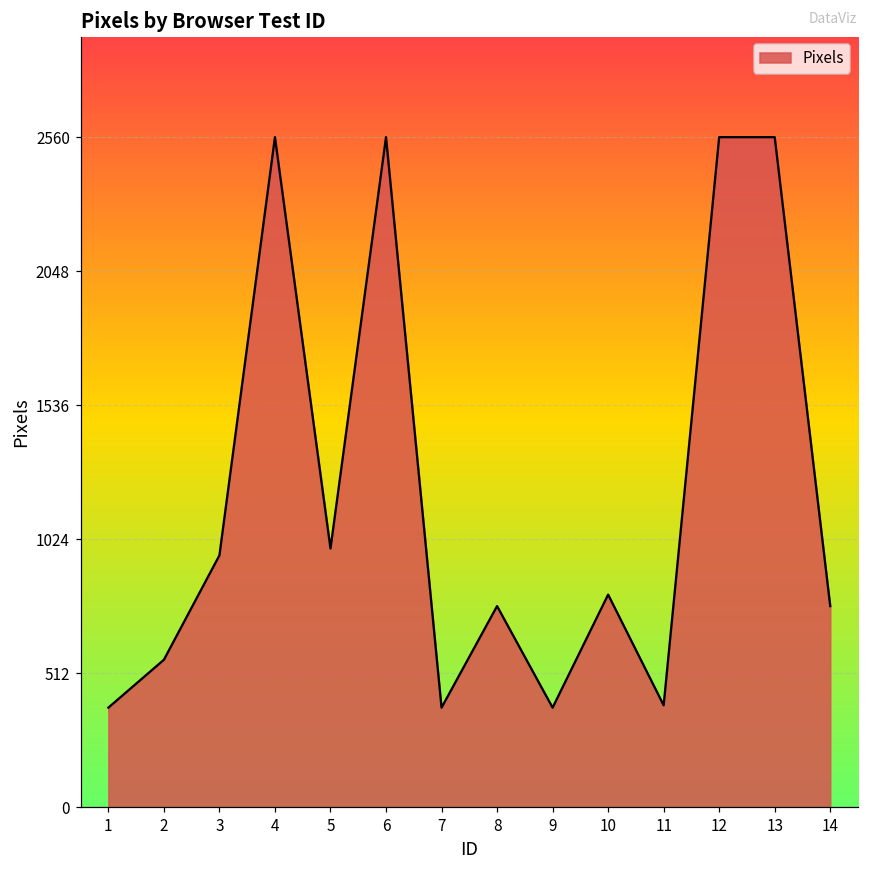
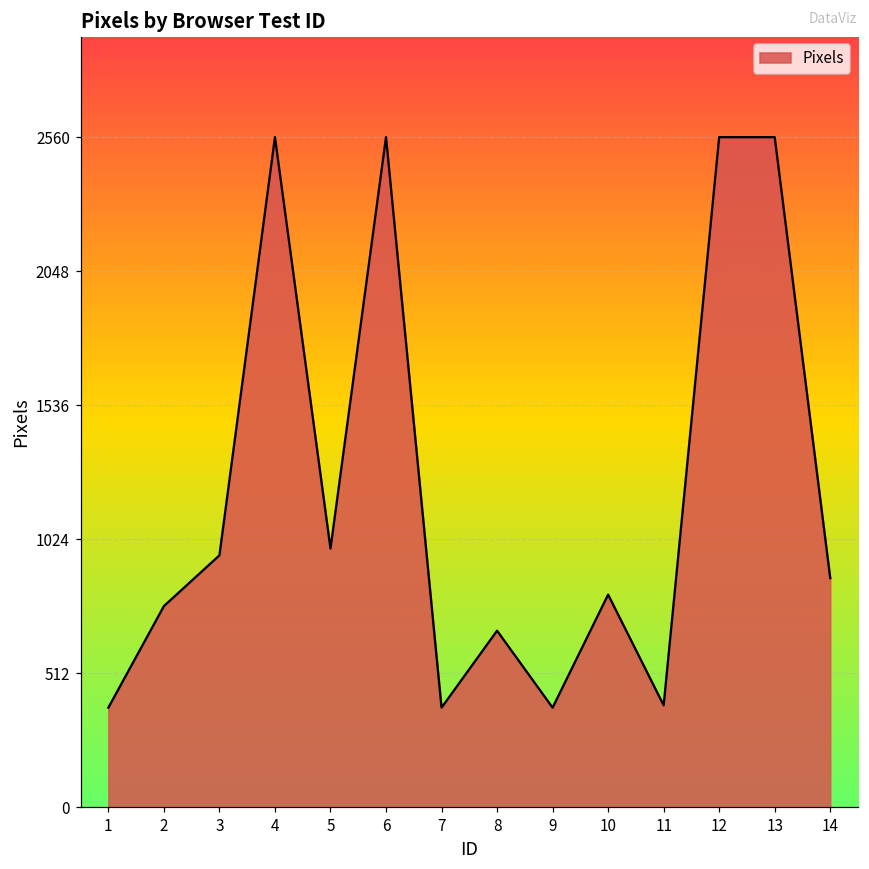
  {
    "1": 380,
-   "2": 560,
+   "2": 770,
    "3": 960,
    "4": 2560,
    "5": 990,
    "6": 2560,
    "7": 380,
-   "8": 770,
+   "8": 670,
    "9": 380,
    "10": 810,
    "11": 390,
    "12": 2560,
    "13": 2560,
-   "14": 770
+   "14": 880
  }
